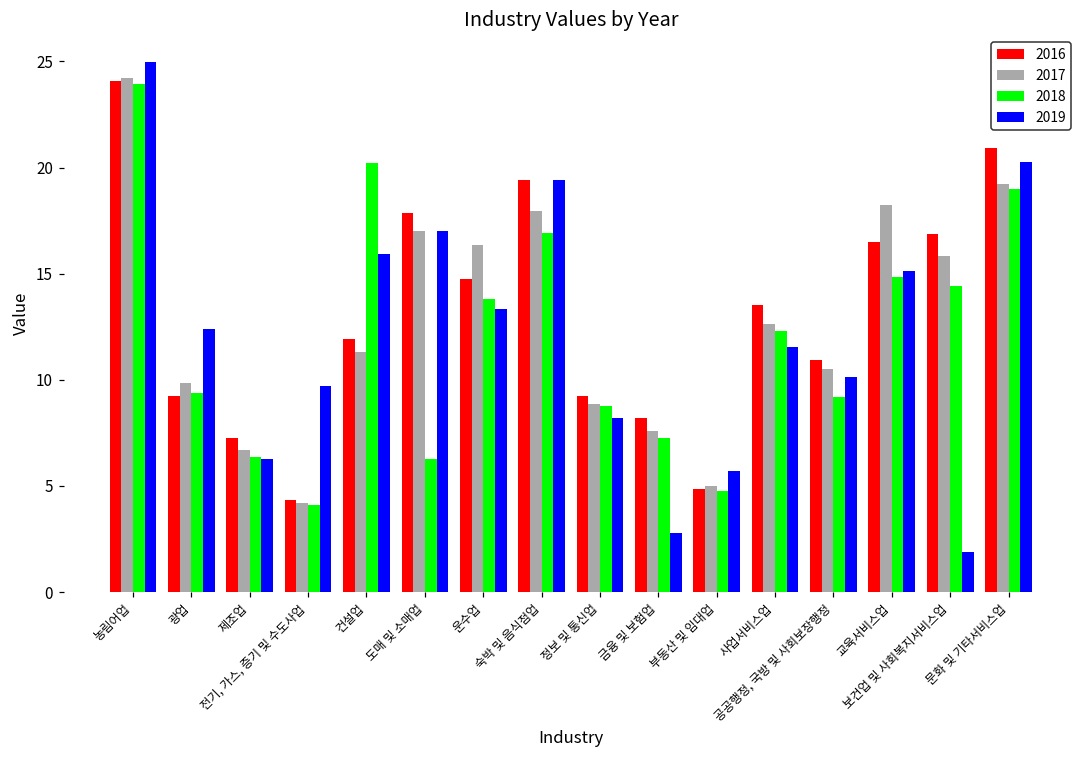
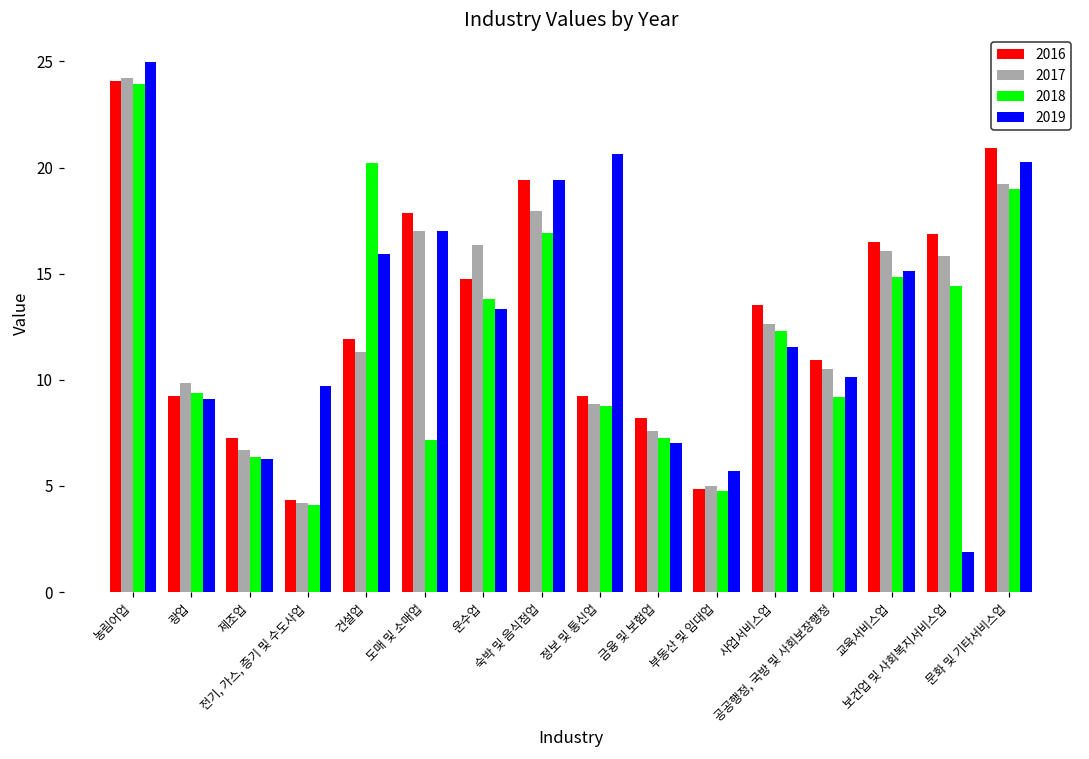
  {
    "2016": {
      "농림어업": 24.1,
      "광업": 9.2,
      "제조업": 7.3,
      "전기, 가스, 증기 및 수도사업": 4.3,
      "건설업": 11.9,
      "도매 및 소매업": 17.9,
      "운수업": 14.7,
      "숙박 및 음식점업": 19.4,
      "정보 및 통신업": 9.2,
      "금융 및 보험업": 8.2,
      "부동산 및 임대업": 4.9,
      "사업서비스업": 13.5,
      "공공행정, 국방 및 사회보장행정": 10.9,
      "교육서비스업": 16.5,
      "보건업 및 사회복지서비스업": 16.9,
      "문화 및 기타서비스업": 20.9
    },
    "2017": {
      "농림어업": 24.2,
      "광업": 9.8,
      "제조업": 6.7,
      "전기, 가스, 증기 및 수도사업": 4.2,
      "건설업": 11.3,
      "도매 및 소매업": 17.0,
      "운수업": 16.4,
      "숙박 및 음식점업": 17.9,
      "정보 및 통신업": 8.9,
      "금융 및 보험업": 7.6,
      "부동산 및 임대업": 5.0,
      "사업서비스업": 12.6,
      "공공행정, 국방 및 사회보장행정": 10.5,
-     "교육서비스업": 18.2,
+     "교육서비스업": 16.1,
      "보건업 및 사회복지서비스업": 15.8,
      "문화 및 기타서비스업": 19.2
    },
    "2018": {
      "농림어업": 23.9,
      "광업": 9.4,
      "제조업": 6.4,
      "전기, 가스, 증기 및 수도사업": 4.1,
      "건설업": 20.2,
-     "도매 및 소매업": 6.2,
+     "도매 및 소매업": 7.1,
      "운수업": 13.8,
      "숙박 및 음식점업": 16.9,
      "정보 및 통신업": 8.8,
      "금융 및 보험업": 7.3,
      "부동산 및 임대업": 4.8,
      "사업서비스업": 12.3,
      "공공행정, 국방 및 사회보장행정": 9.2,
      "교육서비스업": 14.8,
      "보건업 및 사회복지서비스업": 14.4,
      "문화 및 기타서비스업": 19.0
    },
    "2019": {
      "농림어업": 25.0,
-     "광업": 12.4,
+     "광업": 9.1,
      "제조업": 6.2,
      "전기, 가스, 증기 및 수도사업": 9.7,
      "건설업": 15.9,
      "도매 및 소매업": 17.0,
      "운수업": 13.3,
      "숙박 및 음식점업": 19.4,
-     "정보 및 통신업": 8.2,
-     "금융 및 보험업": 2.8,
+     "정보 및 통신업": 20.6,
+     "금융 및 보험업": 7.0,
      "부동산 및 임대업": 5.7,
      "사업서비스업": 11.5,
      "공공행정, 국방 및 사회보장행정": 10.1,
      "교육서비스업": 15.1,
      "보건업 및 사회복지서비스업": 1.9,
      "문화 및 기타서비스업": 20.3
    }
  }
